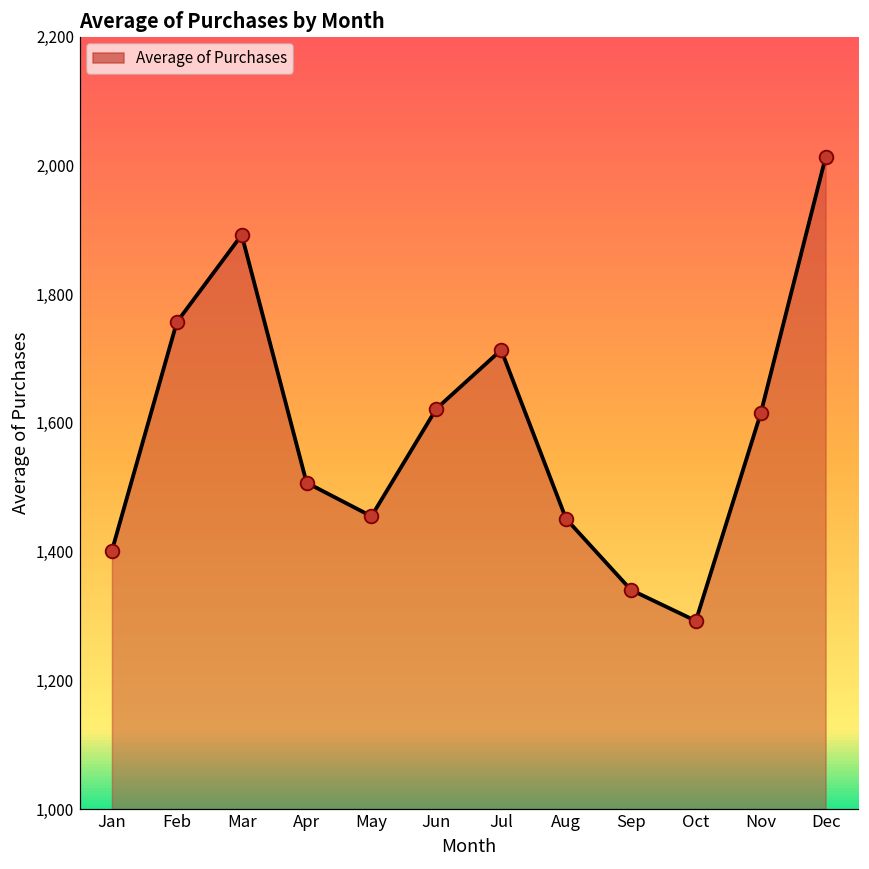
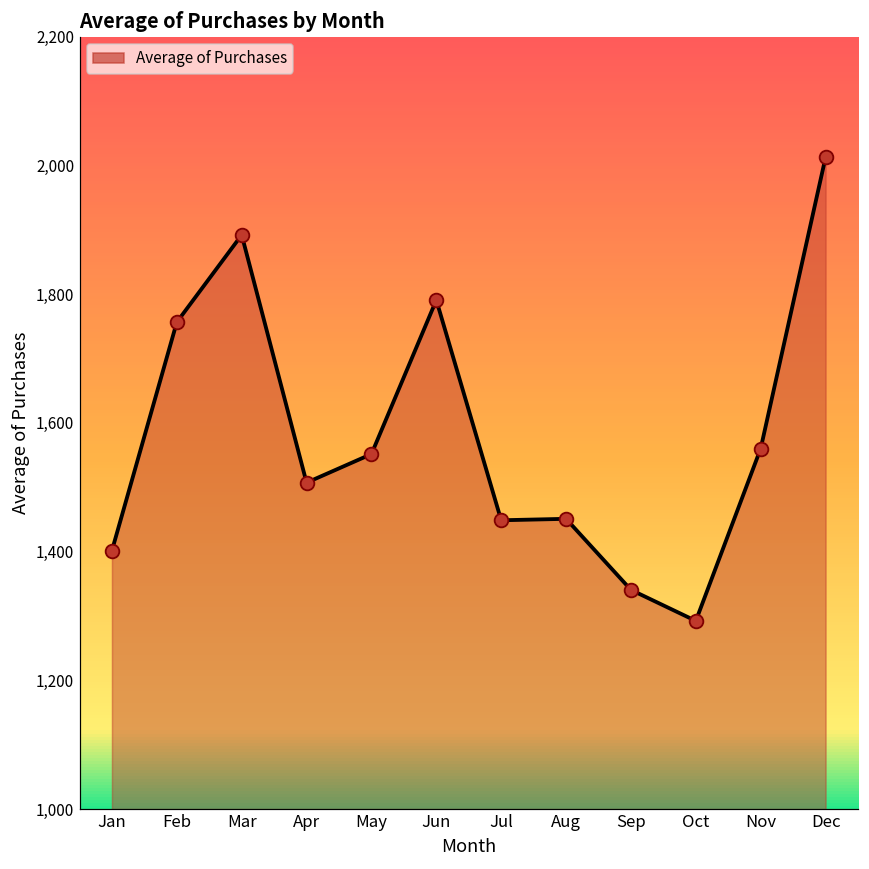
  {
    "Jan": "1,400",
    "Feb": "1,760",
    "Mar": "1,890",
    "Apr": "1,510",
-   "May": "1,450",
-   "Jun": "1,620",
-   "Jul": "1,710",
+   "May": "1,550",
+   "Jun": "1,790",
+   "Jul": "1,450",
    "Aug": "1,450",
    "Sep": "1,340",
    "Oct": "1,290",
-   "Nov": "1,610",
+   "Nov": "1,560",
    "Dec": "2,010"
  }
